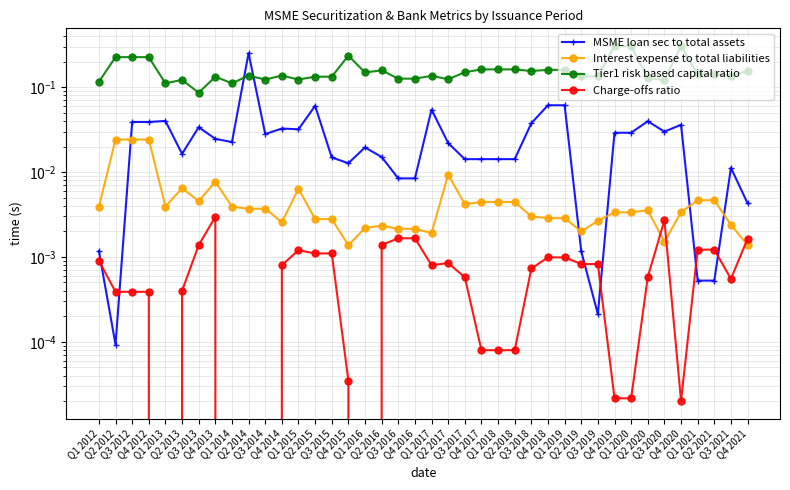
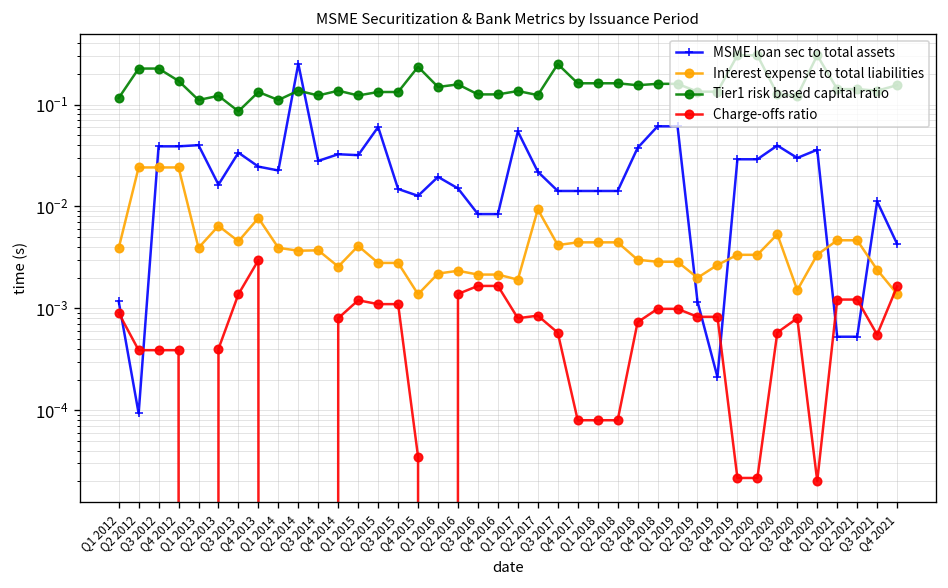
  {
    "MSME loan sec to total assets": {
      "Q1 2012": 0.0012,
      "Q2 2012": 0.00009,
      "Q3 2012": 0.04,
      "Q4 2012": 0.04,
      "Q1 2013": 0.04,
      "Q2 2013": 0.016,
      "Q3 2013": 0.034,
      "Q4 2013": 0.025,
      "Q1 2014": 0.023,
      "Q2 2014": 0.25,
      "Q3 2014": 0.028,
      "Q4 2014": 0.033,
      "Q1 2015": 0.032,
      "Q2 2015": 0.06,
      "Q3 2015": 0.015,
      "Q4 2015": 0.013,
      "Q1 2016": 0.020,
      "Q2 2016": 0.015,
      "Q3 2016": 0.008,
      "Q4 2016": 0.008,
      "Q1 2017": 0.05,
      "Q2 2017": 0.022,
      "Q3 2017": 0.014,
      "Q4 2017": 0.014,
      "Q1 2018": 0.014,
      "Q2 2018": 0.014,
      "Q3 2018": 0.04,
      "Q4 2018": 0.06,
      "Q1 2019": 0.06,
      "Q2 2019": 0.0012,
      "Q3 2019": 0.0002,
      "Q4 2019": 0.029,
      "Q1 2020": 0.029,
      "Q2 2020": 0.04,
      "Q3 2020": 0.030,
      "Q4 2020": 0.036,
      "Q1 2021": 0.0005,
      "Q2 2021": 0.0005,
      "Q3 2021": 0.011,
      "Q4 2021": 0.004
    },
    "Interest expense to total liabilities": {
      "Q1 2012": 0.004,
      "Q2 2012": 0.024,
      "Q3 2012": 0.024,
      "Q4 2012": 0.024,
      "Q1 2013": 0.004,
      "Q2 2013": 0.006,
      "Q3 2013": 0.005,
      "Q4 2013": 0.008,
      "Q1 2014": 0.004,
      "Q2 2014": 0.0037,
      "Q3 2014": 0.004,
      "Q4 2014": 0.0026,
-     "Q1 2015": 0.006,
+     "Q1 2015": 0.004,
      "Q2 2015": 0.0028,
      "Q3 2015": 0.0028,
      "Q4 2015": 0.0014,
      "Q1 2016": 0.0022,
      "Q2 2016": 0.0023,
      "Q3 2016": 0.0021,
      "Q4 2016": 0.0021,
      "Q1 2017": 0.0019,
      "Q2 2017": 0.009,
      "Q3 2017": 0.004,
      "Q4 2017": 0.004,
      "Q1 2018": 0.004,
      "Q2 2018": 0.004,
      "Q3 2018": 0.0030,
      "Q4 2018": 0.0029,
      "Q1 2019": 0.0029,
      "Q2 2019": 0.0020,
      "Q3 2019": 0.0027,
      "Q4 2019": 0.0034,
      "Q1 2020": 0.0034,
-     "Q2 2020": 0.0036,
+     "Q2 2020": 0.005,
      "Q3 2020": 0.0015,
      "Q4 2020": 0.0034,
      "Q1 2021": 0.005,
      "Q2 2021": 0.005,
      "Q3 2021": 0.0024,
      "Q4 2021": 0.0014
    },
    "Tier1 risk based capital ratio": {
      "Q1 2012": 0.12,
      "Q2 2012": 0.23,
      "Q3 2012": 0.23,
-     "Q4 2012": 0.23,
+     "Q4 2012": 0.17,
      "Q1 2013": 0.11,
      "Q2 2013": 0.12,
      "Q3 2013": 0.09,
      "Q4 2013": 0.13,
      "Q1 2014": 0.11,
      "Q2 2014": 0.14,
      "Q3 2014": 0.12,
      "Q4 2014": 0.14,
      "Q1 2015": 0.12,
      "Q2 2015": 0.13,
      "Q3 2015": 0.13,
      "Q4 2015": 0.24,
      "Q1 2016": 0.15,
      "Q2 2016": 0.16,
      "Q3 2016": 0.13,
      "Q4 2016": 0.13,
      "Q1 2017": 0.14,
      "Q2 2017": 0.12,
-     "Q3 2017": 0.15,
+     "Q3 2017": 0.25,
      "Q4 2017": 0.16,
      "Q1 2018": 0.16,
      "Q2 2018": 0.16,
      "Q3 2018": 0.16,
      "Q4 2018": 0.16
    },
    "Charge-offs ratio": {
      "Q1 2012": 0.0009,
      "Q2 2012": 0.0004,
      "Q3 2012": 0.0004,
      "Q4 2012": 0.0004,
      "Q2 2013": 0.0004,
      "Q3 2013": 0.0014,
      "Q4 2013": 0.0030,
      "Q4 2014": 0.0008,
      "Q1 2015": 0.0012,
      "Q2 2015": 0.0011,
      "Q3 2015": 0.0011,
      "Q4 2015": 0.000035,
      "Q2 2016": 0.0014,
      "Q3 2016": 0.0017,
      "Q4 2016": 0.0017,
      "Q1 2017": 0.0008,
      "Q2 2017": 0.0008,
      "Q3 2017": 0.0006,
      "Q4 2017": 0.00008,
      "Q1 2018": 0.00008,
      "Q2 2018": 0.00008,
      "Q3 2018": 0.0007,
      "Q4 2018": 0.0010,
      "Q1 2019": 0.0010,
      "Q2 2019": 0.0008,
      "Q3 2019": 0.0008,
      "Q4 2019": 0.000022,
      "Q1 2020": 0.000022,
      "Q2 2020": 0.0006,
-     "Q3 2020": 0.0027,
+     "Q3 2020": 0.0008,
      "Q4 2020": 0.000020,
      "Q1 2021": 0.0012,
      "Q2 2021": 0.0012,
      "Q3 2021": 0.0006,
      "Q4 2021": 0.0016
    }
  }
